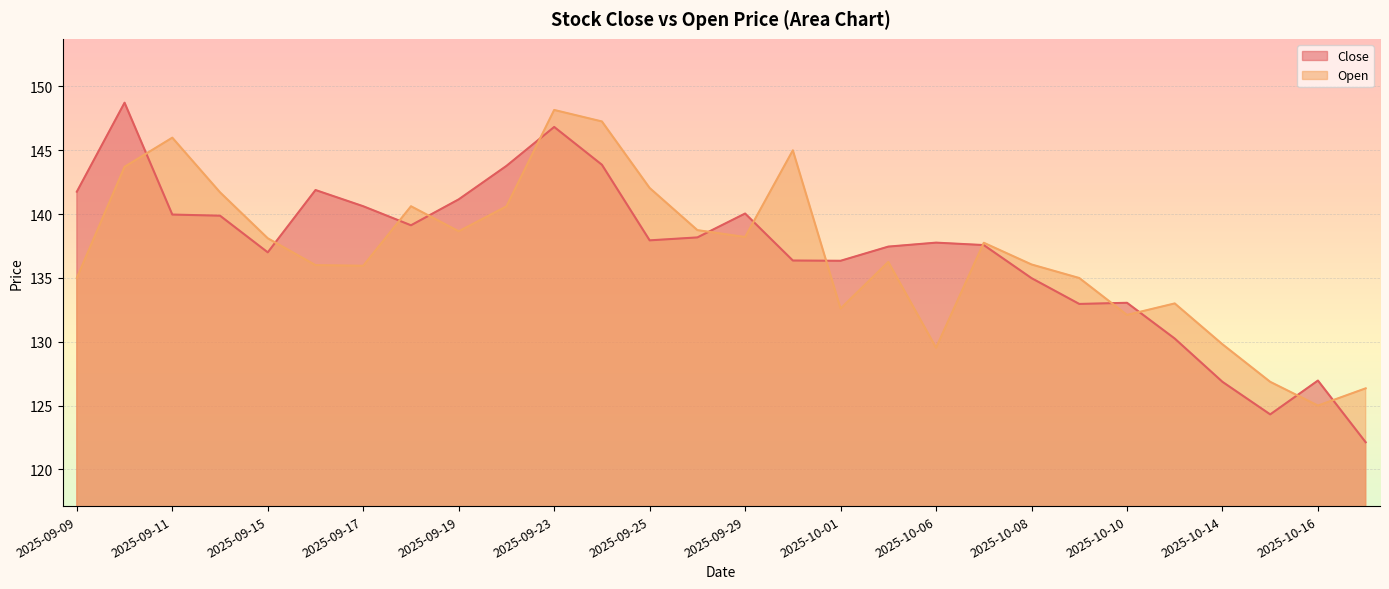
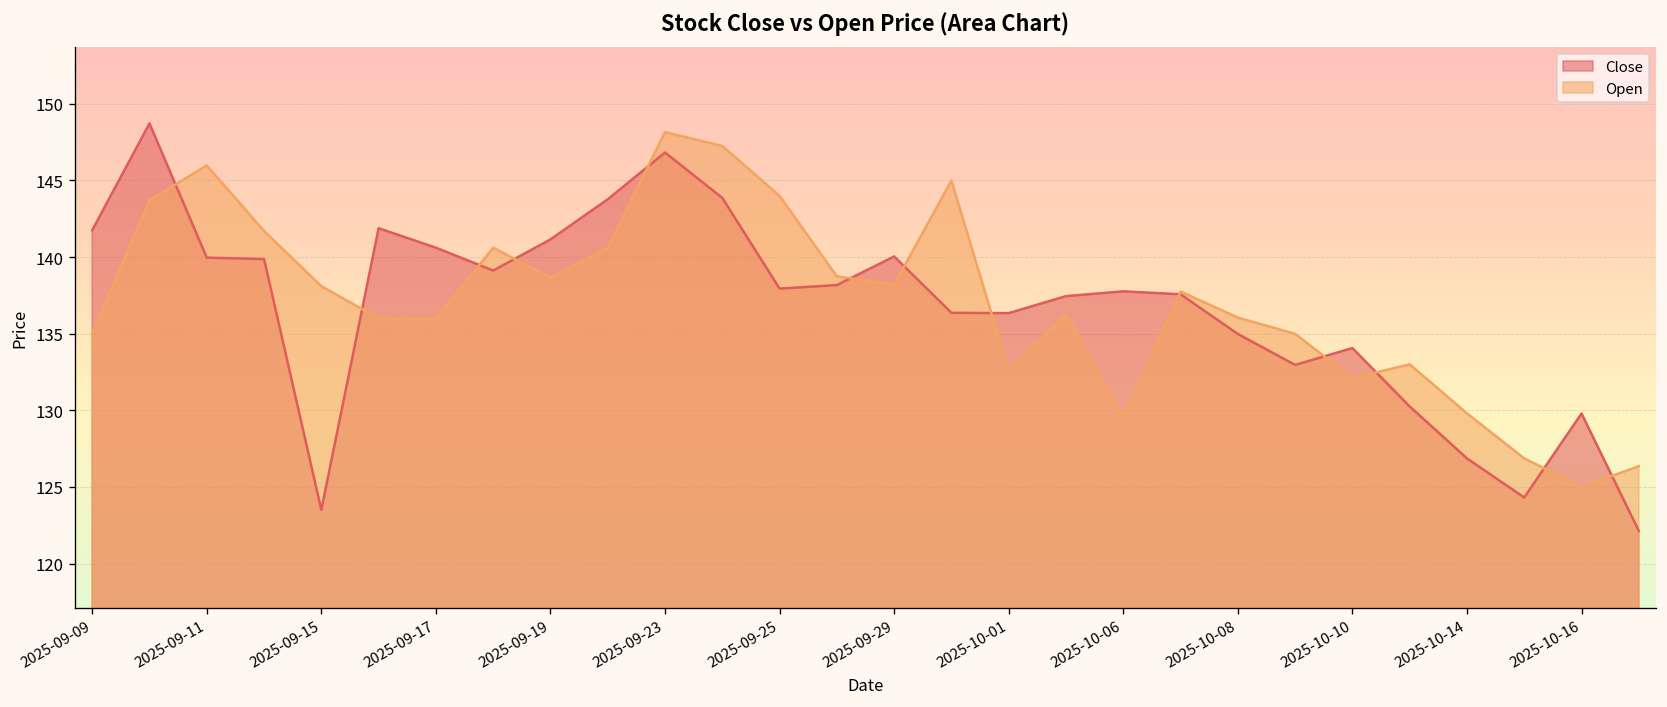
  {
    "Close": {
      "2025-09-09": 141.8,
      "2025-09-11": 140.0,
-     "2025-09-15": 137.0,
+     "2025-09-15": 123.5,
      "2025-09-17": 140.6,
      "2025-09-19": 141.2,
      "2025-09-23": 146.8,
      "2025-09-25": 137.9,
      "2025-09-29": 140.0,
      "2025-10-01": 136.3,
      "2025-10-06": 137.8,
      "2025-10-08": 135.0,
-     "2025-10-10": 133.1,
+     "2025-10-10": 134.1,
      "2025-10-14": 126.9,
-     "2025-10-16": 127.0
+     "2025-10-16": 129.8
    },
    "Open": {
      "2025-09-09": 135.0,
      "2025-09-11": 146.0,
      "2025-09-15": 138.1,
      "2025-09-17": 136.0,
      "2025-09-19": 138.7,
      "2025-09-23": 148.2,
-     "2025-09-25": 142.0,
+     "2025-09-25": 144.0,
      "2025-09-29": 138.2,
      "2025-10-01": 132.6,
      "2025-10-06": 129.5,
      "2025-10-08": 136.1,
      "2025-10-10": 132.1,
      "2025-10-14": 129.8,
      "2025-10-16": 125.0
    }
  }
